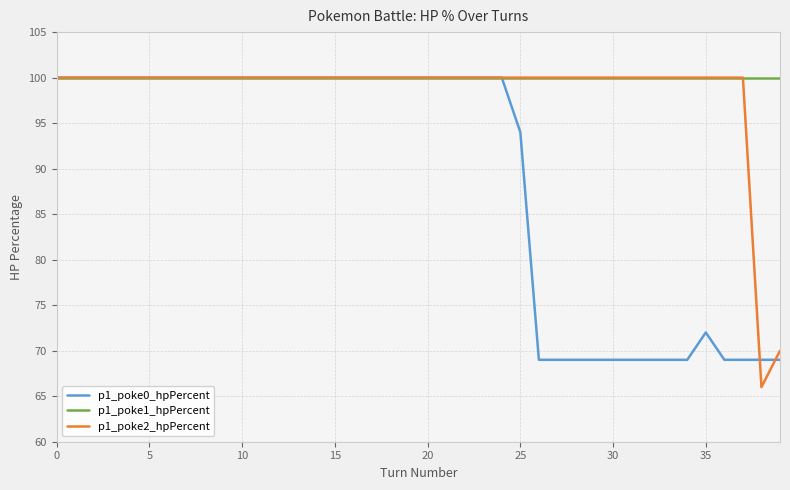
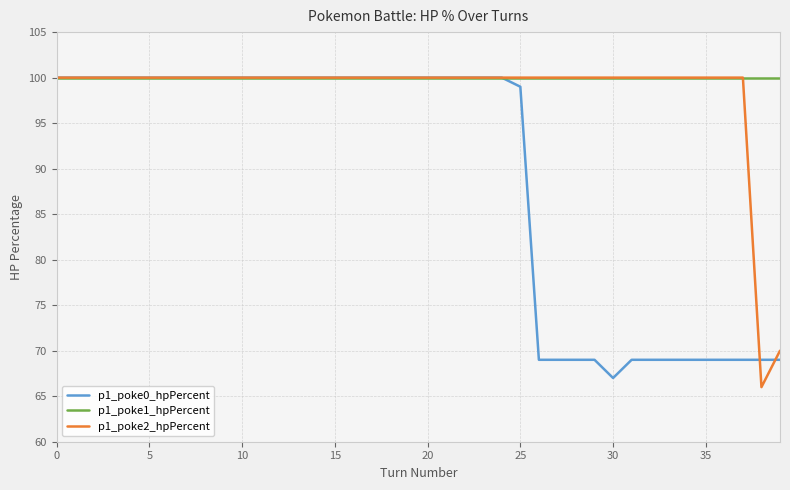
  {
    "p1_poke0_hpPercent": {
-     "25": 94,
-     "30": 69,
-     "35": 72
+     "25": 99,
+     "30": 67,
+     "35": 69
    }
  }
